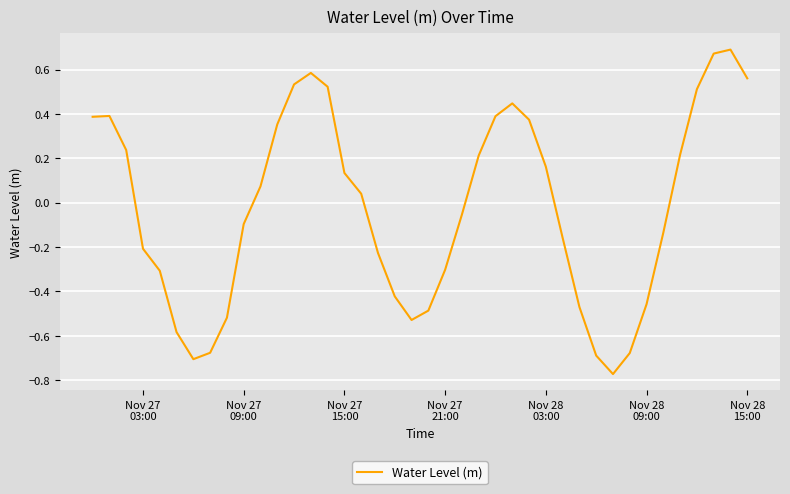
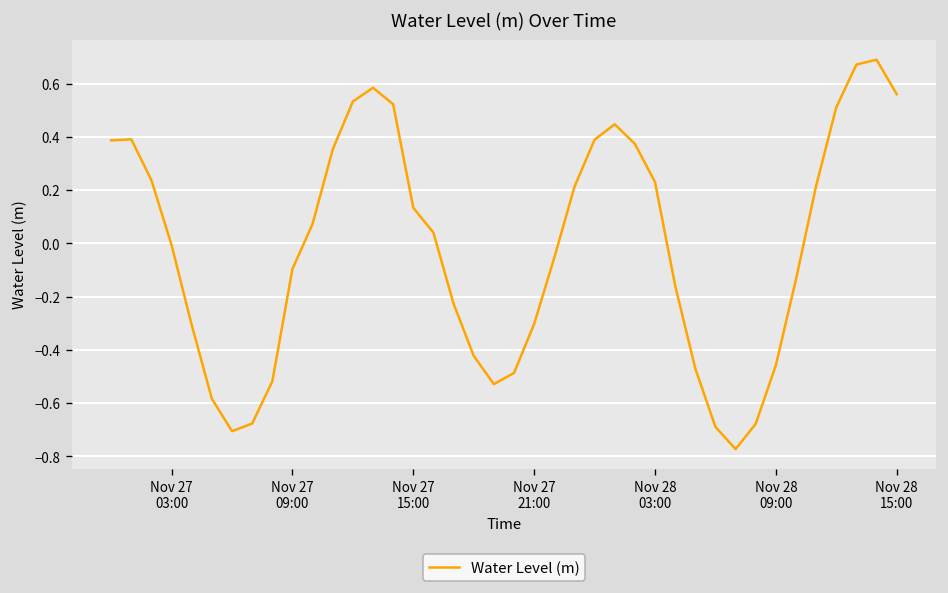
  {
-   "Nov 27 03:00": -0.21,
+   "Nov 27 03:00": -0.01,
    "Nov 27 09:00": -0.10,
    "Nov 27 15:00": 0.13,
    "Nov 27 21:00": -0.30,
-   "Nov 28 03:00": 0.16,
+   "Nov 28 03:00": 0.23,
    "Nov 28 09:00": -0.46,
    "Nov 28 15:00": 0.56
  }
